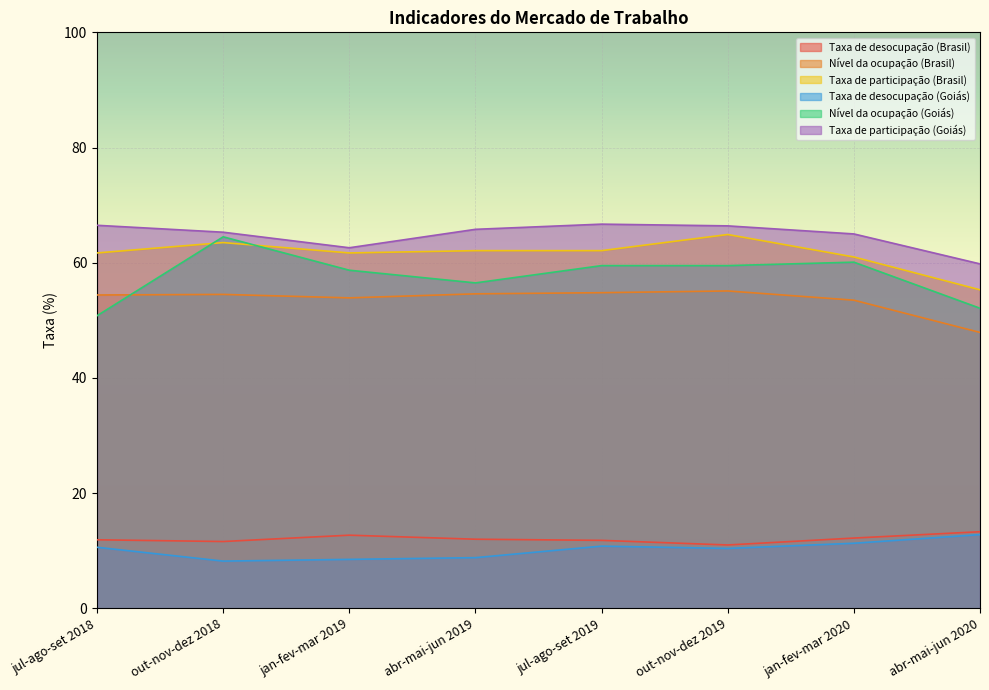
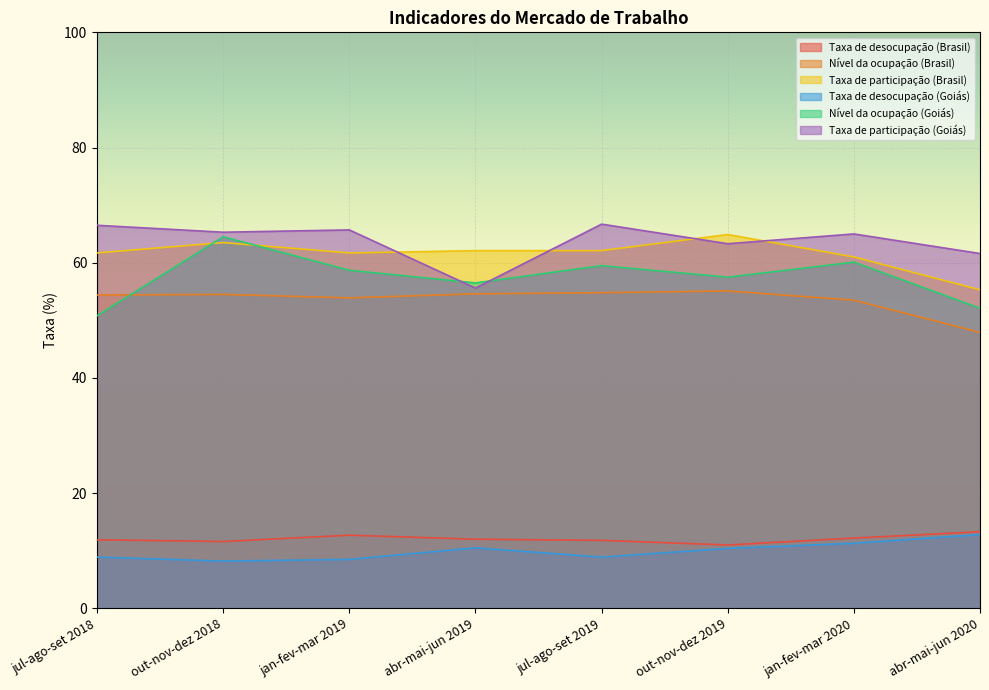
  {
    "Taxa de participação (Brasil)": {
      "jul-ago-set 2018": 62,
      "out-nov-dez 2018": 64,
      "jan-fev-mar 2019": 62,
      "abr-mai-jun 2019": 62,
      "jul-ago-set 2019": 62,
      "out-nov-dez 2019": 65,
      "jan-fev-mar 2020": 61,
      "abr-mai-jun 2020": 55
    },
    "Taxa de desocupação (Goiás)": {
-     "jul-ago-set 2018": 11,
+     "jul-ago-set 2018": 9,
      "out-nov-dez 2018": 8,
      "jan-fev-mar 2019": 9,
-     "abr-mai-jun 2019": 9,
-     "jul-ago-set 2019": 11,
+     "abr-mai-jun 2019": 11,
+     "jul-ago-set 2019": 9,
      "out-nov-dez 2019": 10,
      "jan-fev-mar 2020": 11,
      "abr-mai-jun 2020": 13
    },
    "Nível da ocupação (Goiás)": {
      "jul-ago-set 2018": 51,
      "out-nov-dez 2018": 65,
      "jan-fev-mar 2019": 59,
      "abr-mai-jun 2019": 57,
      "jul-ago-set 2019": 60,
-     "out-nov-dez 2019": 60,
+     "out-nov-dez 2019": 58,
      "jan-fev-mar 2020": 60,
      "abr-mai-jun 2020": 52
    },
    "Taxa de participação (Goiás)": {
      "jul-ago-set 2018": 67,
      "out-nov-dez 2018": 65,
-     "jan-fev-mar 2019": 63,
-     "abr-mai-jun 2019": 66,
+     "jan-fev-mar 2019": 66,
+     "abr-mai-jun 2019": 56,
      "jul-ago-set 2019": 67,
-     "out-nov-dez 2019": 66,
+     "out-nov-dez 2019": 63,
      "jan-fev-mar 2020": 65,
-     "abr-mai-jun 2020": 60
+     "abr-mai-jun 2020": 62
    }
  }
